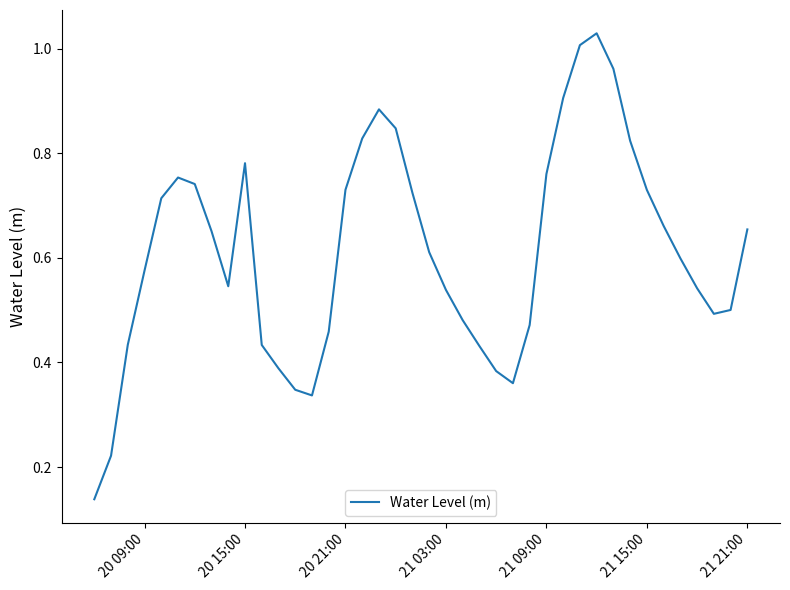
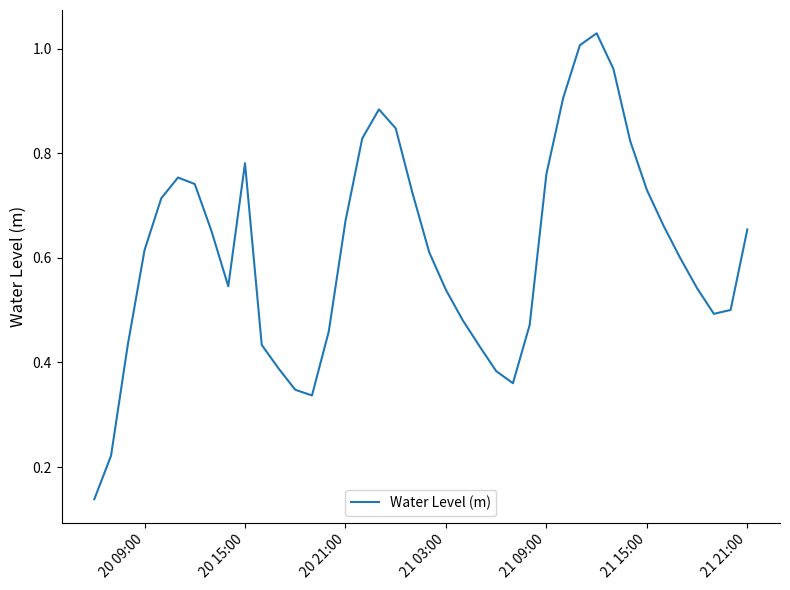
  {
-   "20 09:00": 0.58,
+   "20 09:00": 0.61,
    "20 15:00": 0.78,
-   "20 21:00": 0.73,
+   "20 21:00": 0.67,
    "21 03:00": 0.54,
    "21 09:00": 0.76,
    "21 15:00": 0.73,
    "21 21:00": 0.65
  }
